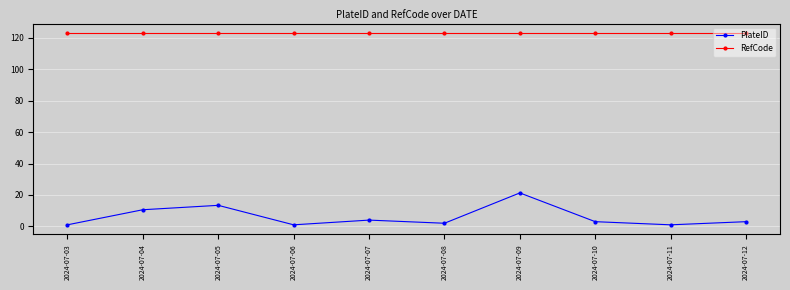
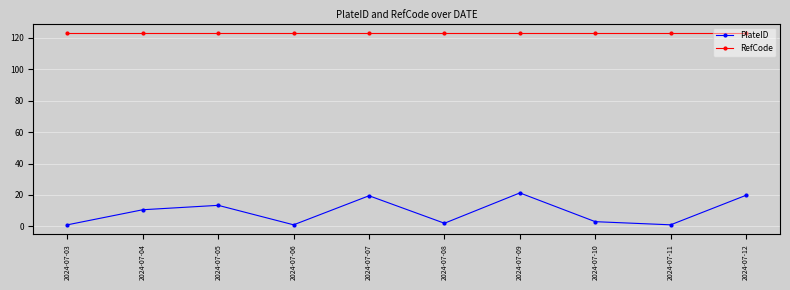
  {
    "PlateID": {
      "2024-07-03": 1,
      "2024-07-04": 11,
      "2024-07-05": 13,
      "2024-07-06": 1,
-     "2024-07-07": 4,
+     "2024-07-07": 20,
      "2024-07-08": 2,
      "2024-07-09": 21,
      "2024-07-10": 3,
      "2024-07-11": 1,
-     "2024-07-12": 3
+     "2024-07-12": 20
    },
    "RefCode": {
      "2024-07-03": 123,
      "2024-07-04": 123,
      "2024-07-05": 123,
      "2024-07-06": 123,
      "2024-07-07": 123,
      "2024-07-08": 123,
      "2024-07-09": 123,
      "2024-07-10": 123,
      "2024-07-11": 123
    }
  }
